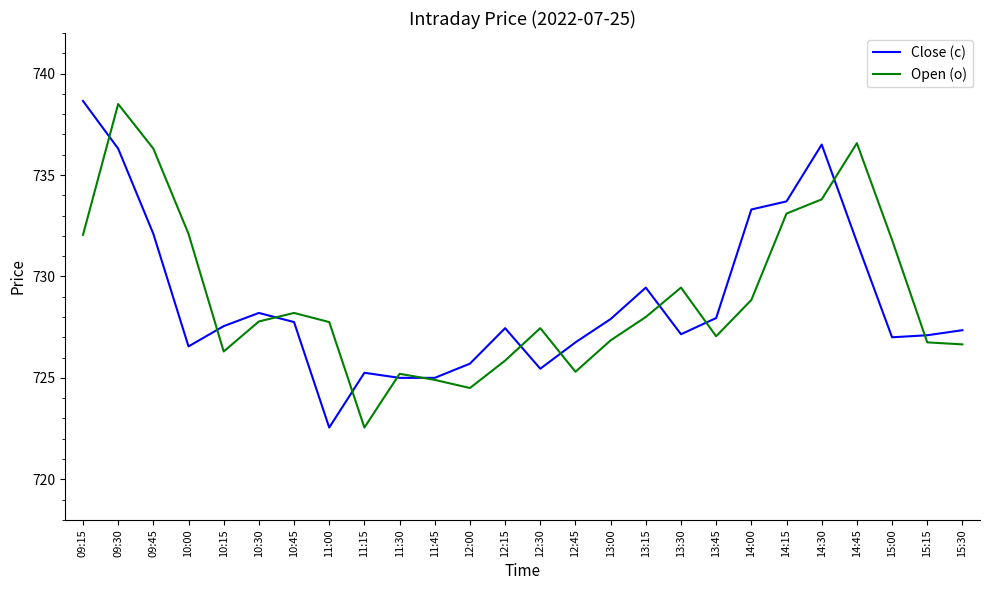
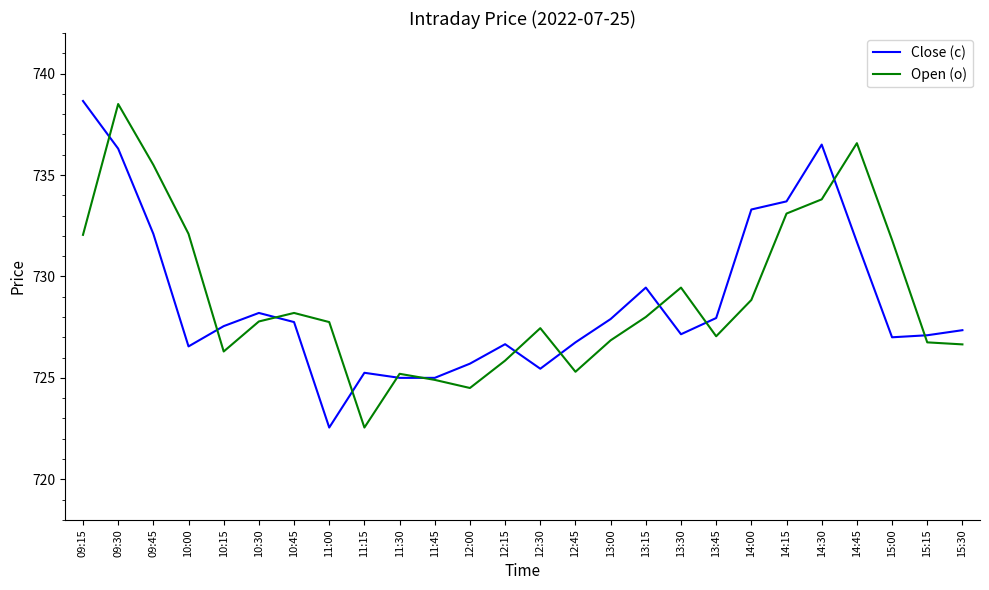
  {
    "Close (c)": {
      "09:15": 738.7,
      "09:30": 736.3,
      "09:45": 732.1,
      "10:00": 726.6,
      "10:15": 727.6,
      "10:30": 728.2,
      "10:45": 727.8,
      "11:00": 722.6,
      "11:15": 725.3,
      "11:30": 725.0,
      "12:00": 725.7,
-     "12:15": 727.5,
+     "12:15": 726.7,
      "12:30": 725.5,
      "12:45": 726.8,
      "13:00": 727.9,
      "13:15": 729.5,
      "13:30": 727.2,
      "13:45": 728.0,
      "14:00": 733.3,
      "14:15": 733.7,
      "14:30": 736.5,
      "14:45": 731.7,
      "15:00": 727.0,
      "15:15": 727.1,
      "15:30": 727.4
    },
    "Open (o)": {
      "09:15": 732.1,
      "09:30": 738.5,
-     "09:45": 736.3,
+     "09:45": 735.5,
      "10:00": 732.1,
      "10:15": 726.3,
      "10:30": 727.8,
      "10:45": 728.2,
      "11:00": 727.8,
      "11:15": 722.6,
      "11:30": 725.2,
      "12:00": 724.5,
      "12:15": 725.9,
      "12:30": 727.5,
      "12:45": 725.3,
      "13:00": 726.9,
      "13:15": 728.0,
      "13:30": 729.5,
      "13:45": 727.1,
      "14:00": 728.8,
      "14:15": 733.1,
      "14:30": 733.8,
      "14:45": 736.6,
      "15:00": 731.8,
      "15:15": 726.8,
      "15:30": 726.7
    }
  }
